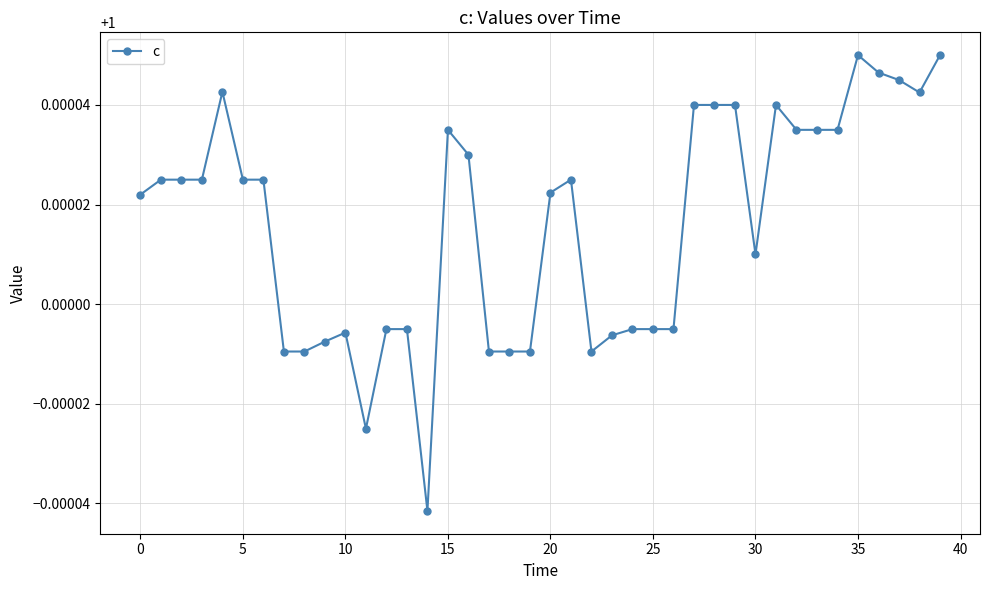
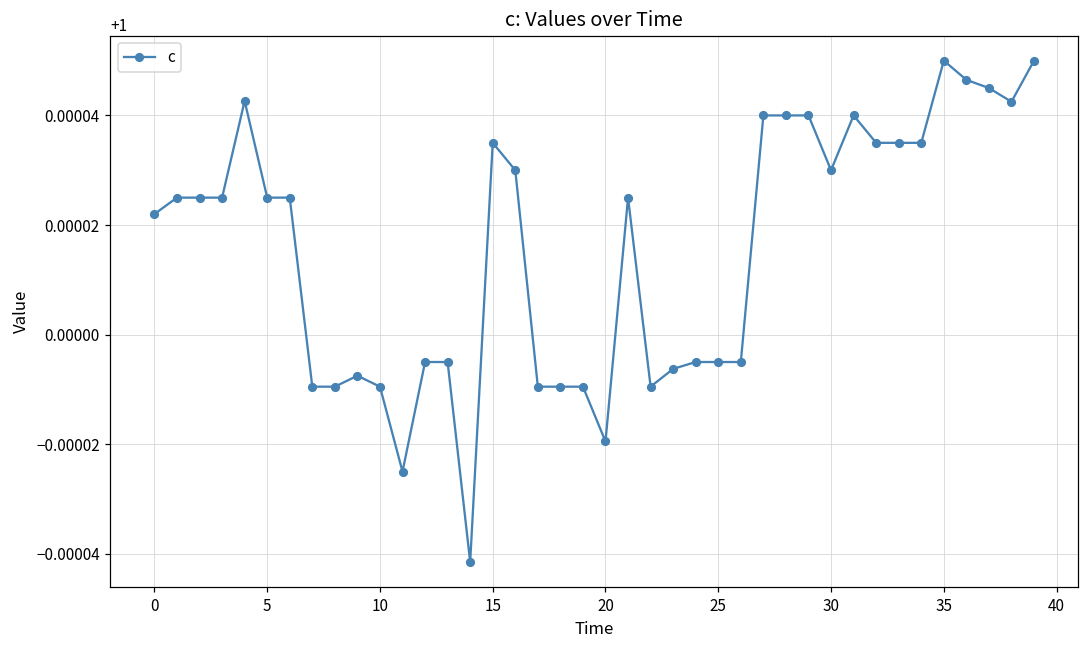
  {
    "0": 1.000022,
    "5": 1.000025,
-   "10": 0.999994,
+   "10": 0.999991,
    "15": 1.000035,
-   "20": 1.000022,
+   "20": 0.999981,
    "25": 0.999995,
-   "30": 1.00001,
+   "30": 1.00003,
    "35": 1.000050
  }
